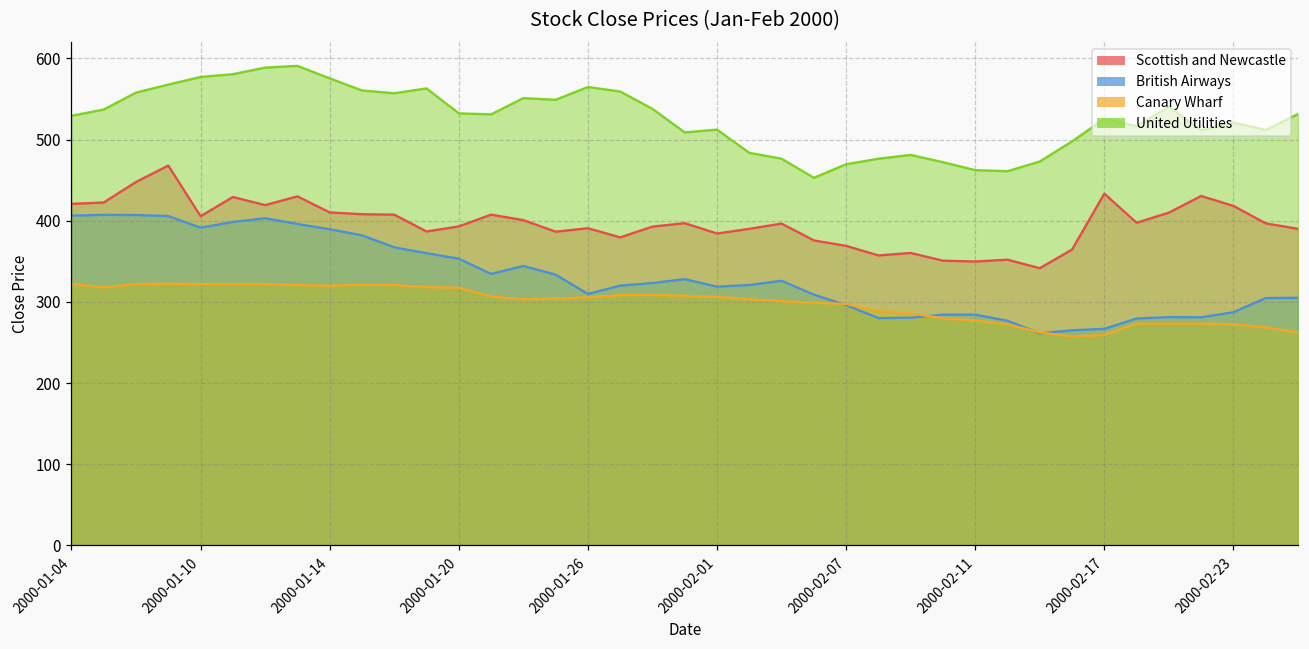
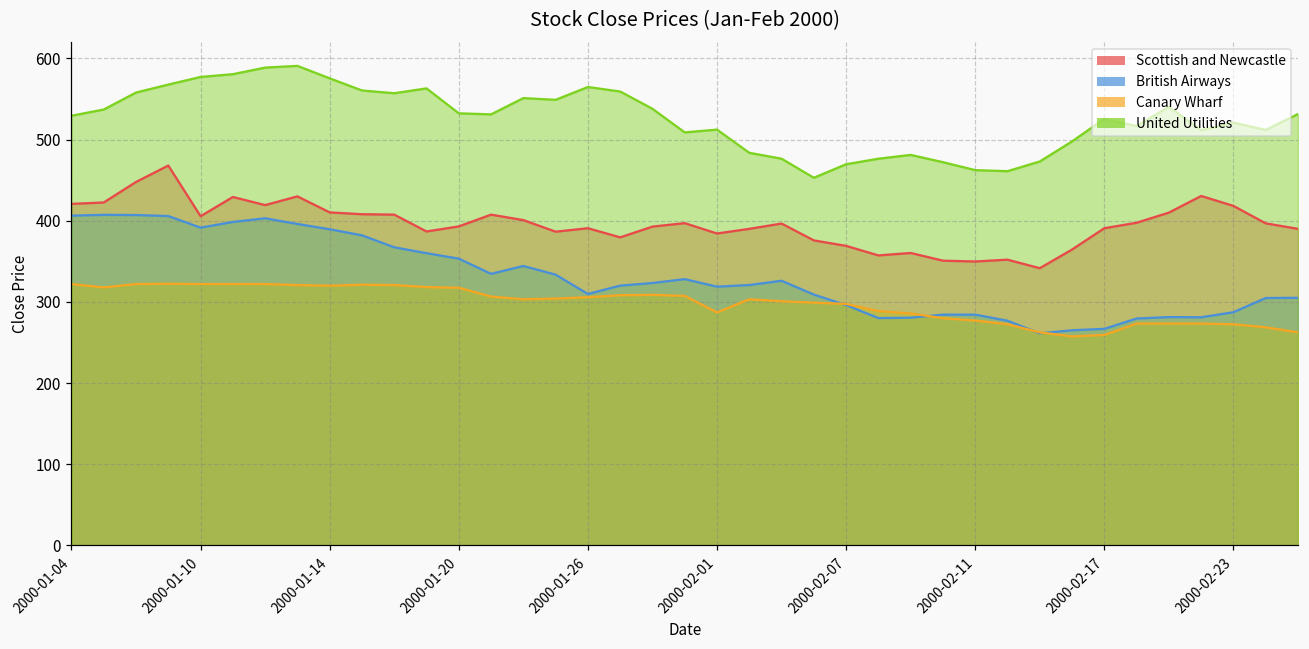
  {
    "Scottish and Newcastle": {
      "2000-01-04": 420,
      "2000-01-10": 410,
      "2000-01-14": 410,
      "2000-01-20": 390,
      "2000-01-26": 390,
      "2000-02-01": 380,
      "2000-02-07": 370,
      "2000-02-11": 350,
-     "2000-02-17": 430,
+     "2000-02-17": 390,
      "2000-02-23": 420
    },
    "British Airways": {
      "2000-01-04": 410,
      "2000-01-10": 390,
      "2000-01-14": 390,
      "2000-01-20": 350,
      "2000-01-26": 310,
      "2000-02-01": 320,
      "2000-02-11": 280,
      "2000-02-17": 270,
      "2000-02-23": 290
    },
    "Canary Wharf": {
      "2000-01-04": 320,
      "2000-01-10": 320,
      "2000-01-14": 320,
      "2000-01-20": 320,
      "2000-01-26": 310,
-     "2000-02-01": 310,
+     "2000-02-01": 290,
      "2000-02-11": 280,
      "2000-02-17": 260,
      "2000-02-23": 270
    },
    "United Utilities": {
      "2000-01-04": 530,
      "2000-01-10": 580,
      "2000-01-14": 580,
      "2000-01-20": 530,
      "2000-01-26": 560,
      "2000-02-01": 510,
      "2000-02-07": 470,
      "2000-02-11": 460
    }
  }
